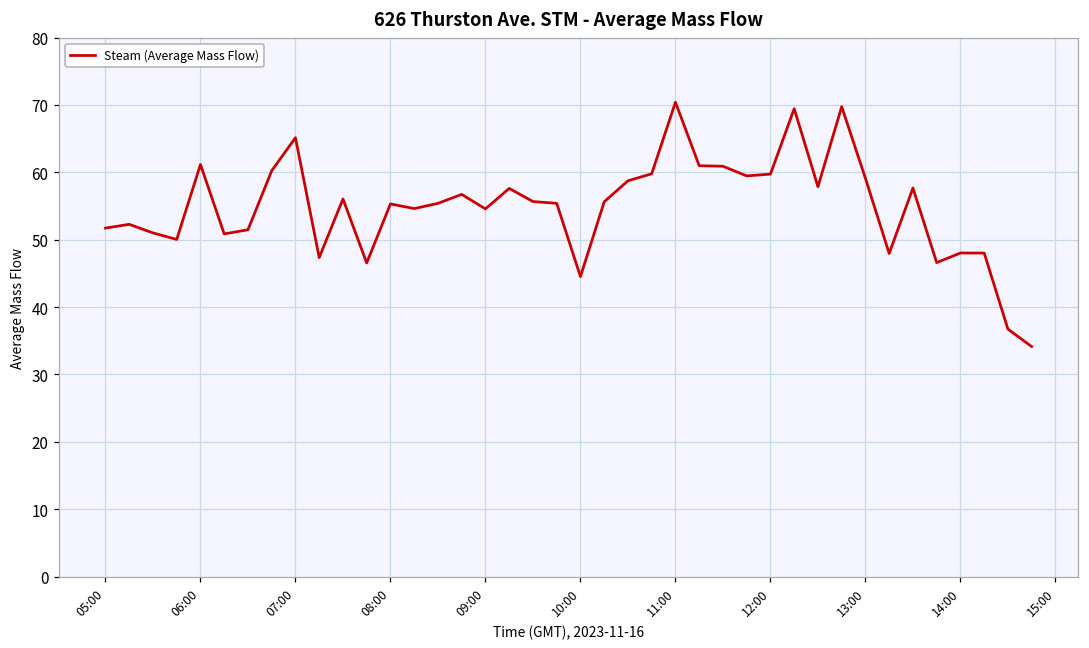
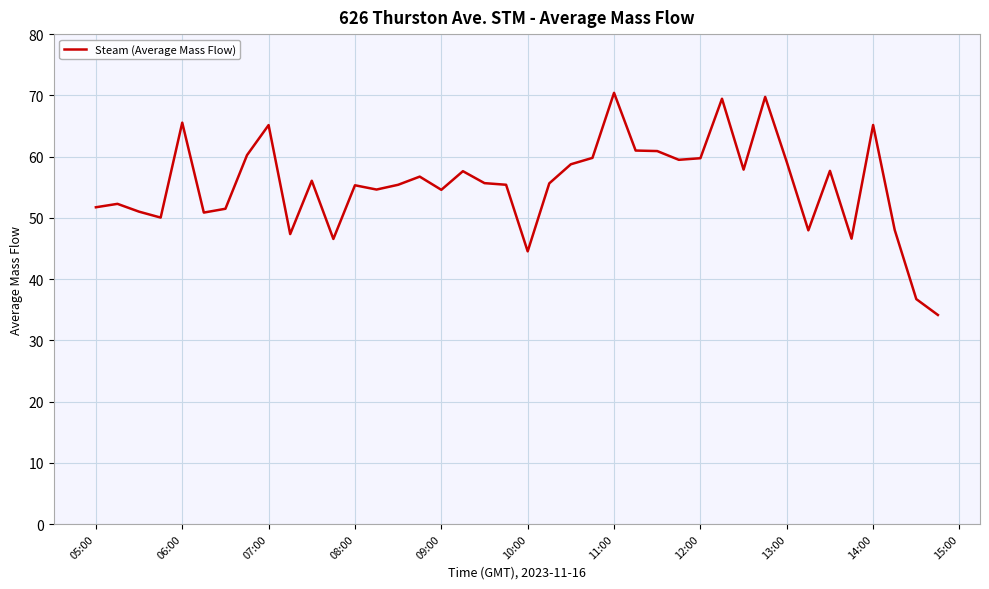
  {
    "05:00": 52,
-   "06:00": 61,
+   "06:00": 66,
    "07:00": 65,
    "08:00": 55,
    "09:00": 55,
    "10:00": 45,
    "11:00": 70,
    "12:00": 60,
    "13:00": 59,
-   "14:00": 48
+   "14:00": 65
  }
